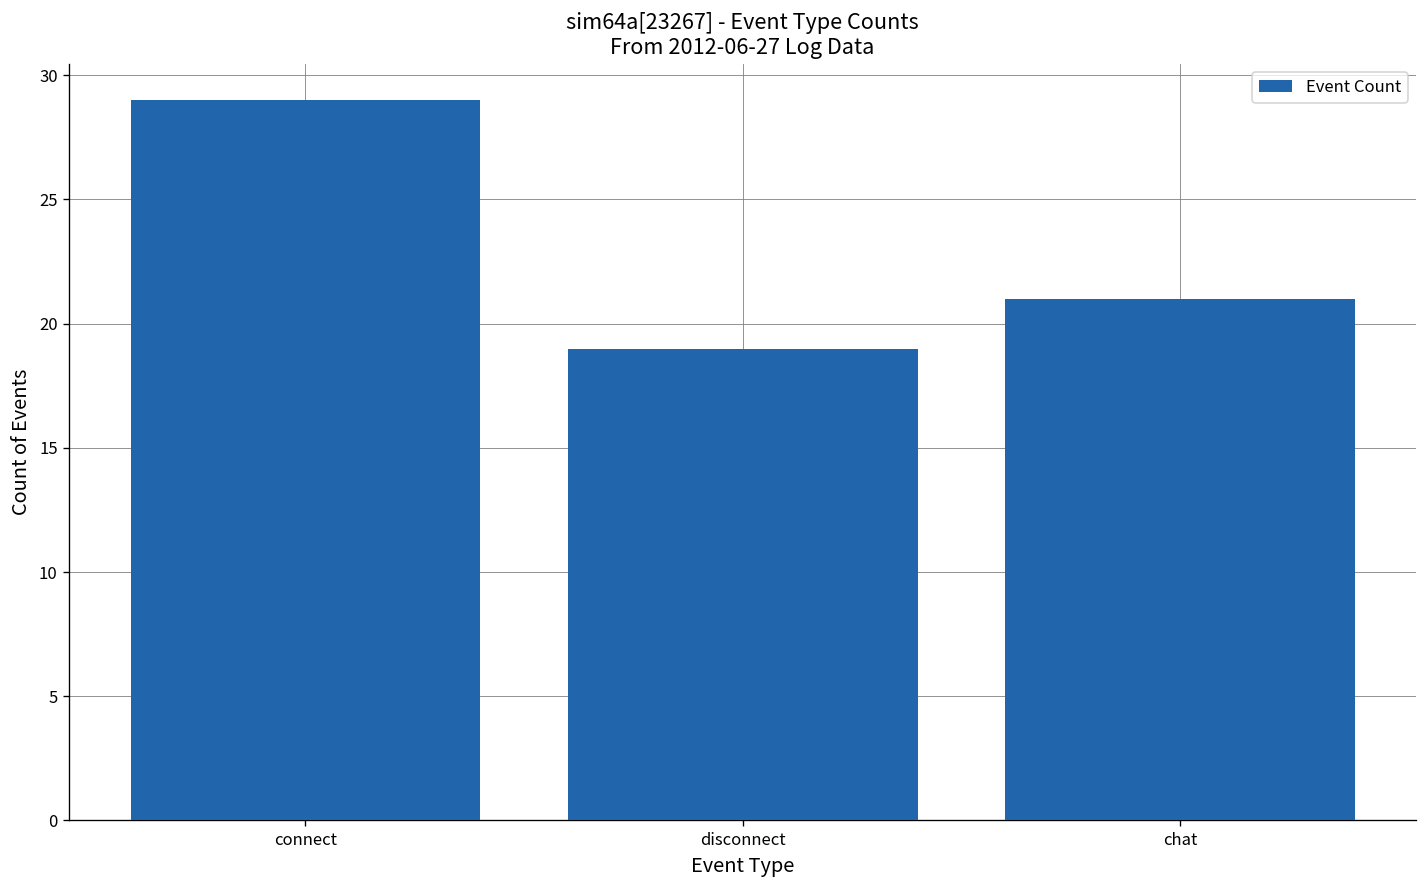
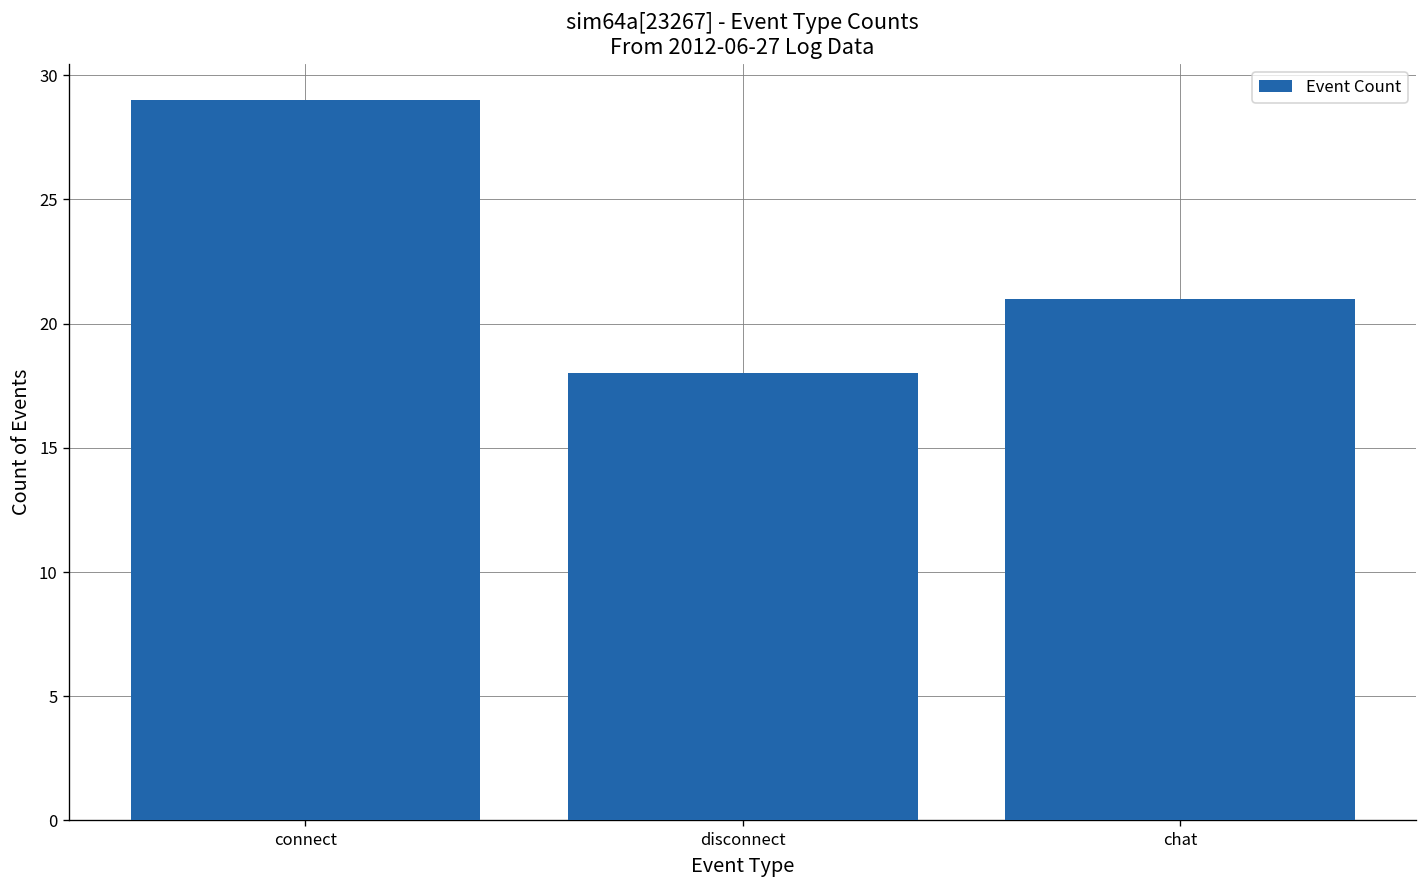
  {
    "connect": 29,
-   "disconnect": 19,
+   "disconnect": 18,
    "chat": 21
  }
